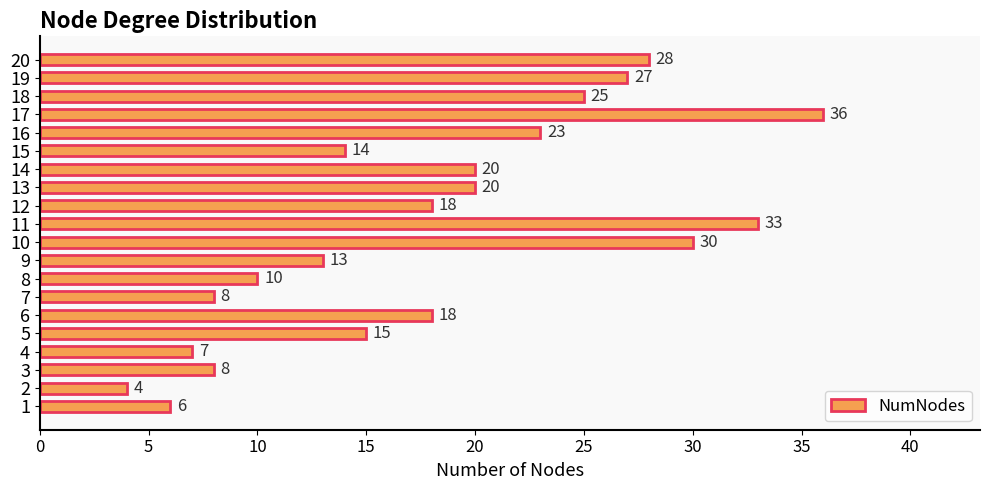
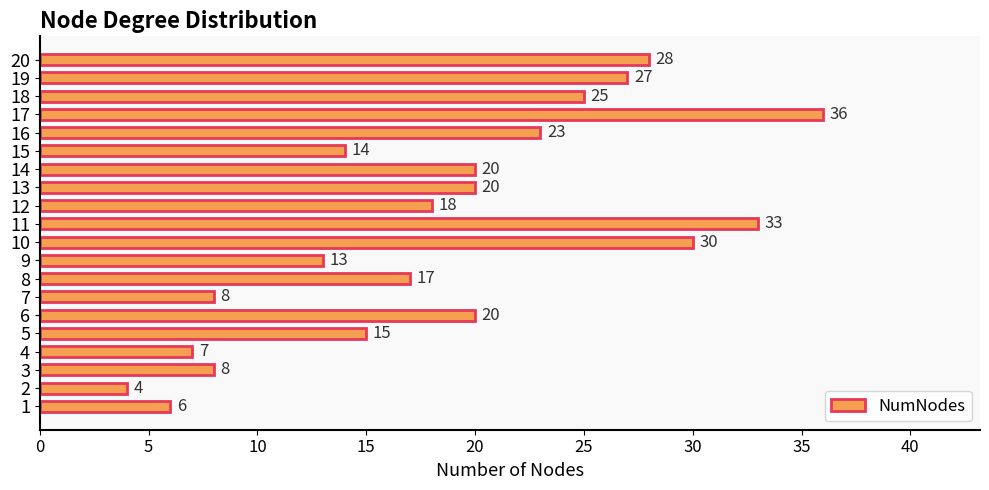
  {
    "20": 28,
    "19": 27,
    "18": 25,
    "17": 36,
    "16": 23,
    "15": 14,
    "14": 20,
    "13": 20,
    "12": 18,
    "11": 33,
    "10": 30,
    "9": 13,
-   "8": 10,
+   "8": 17,
    "7": 8,
-   "6": 18,
+   "6": 20,
    "5": 15,
    "4": 7,
    "3": 8,
    "2": 4,
    "1": 6
  }
